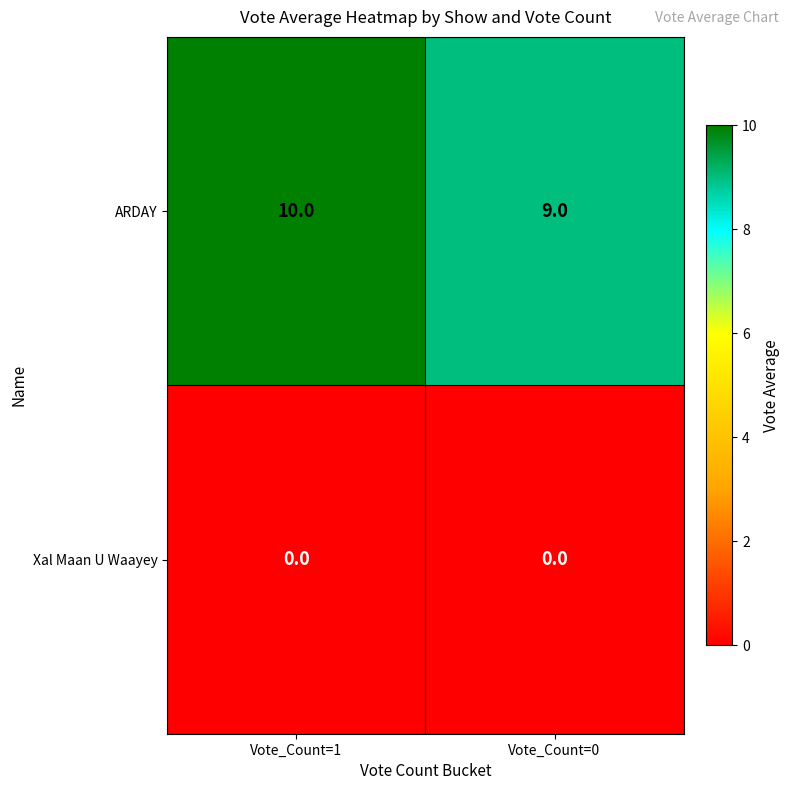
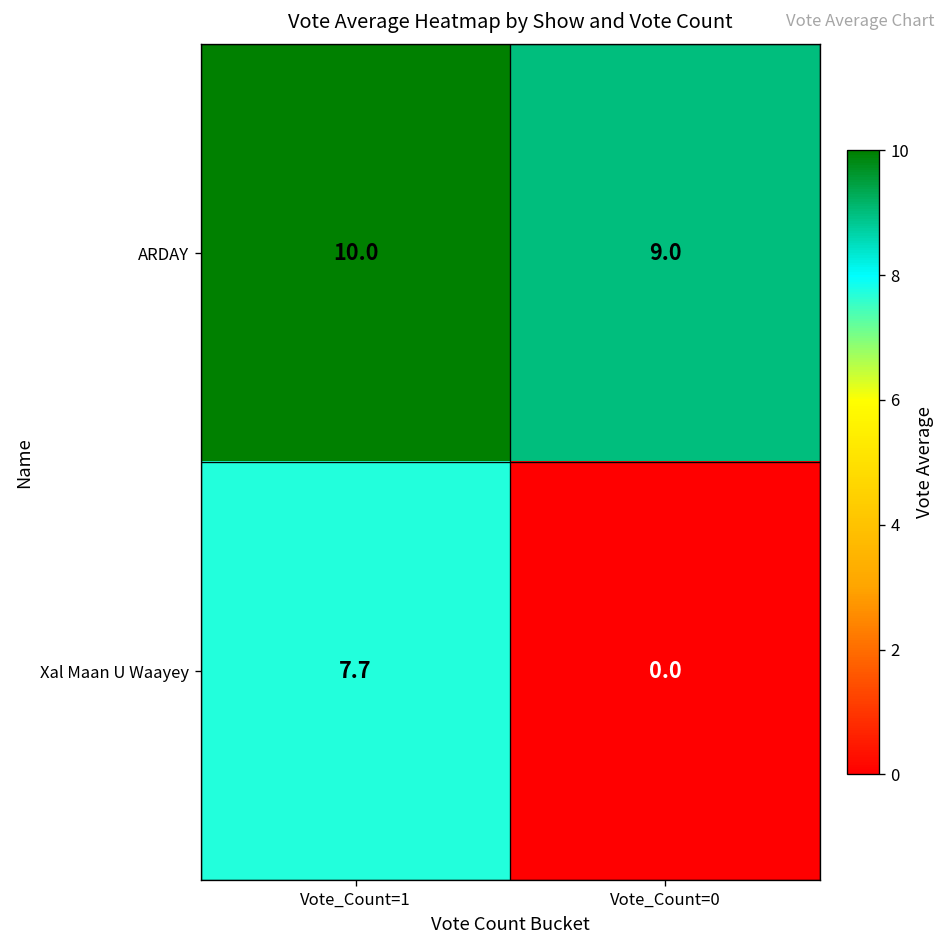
  {
    "ARDAY": {
      "Vote_Count=1": 10.0,
      "Vote_Count=0": 9.0
    },
    "Xal Maan U Waayey": {
-     "Vote_Count=1": 0.0,
+     "Vote_Count=1": 7.7,
      "Vote_Count=0": 0.0
    }
  }
